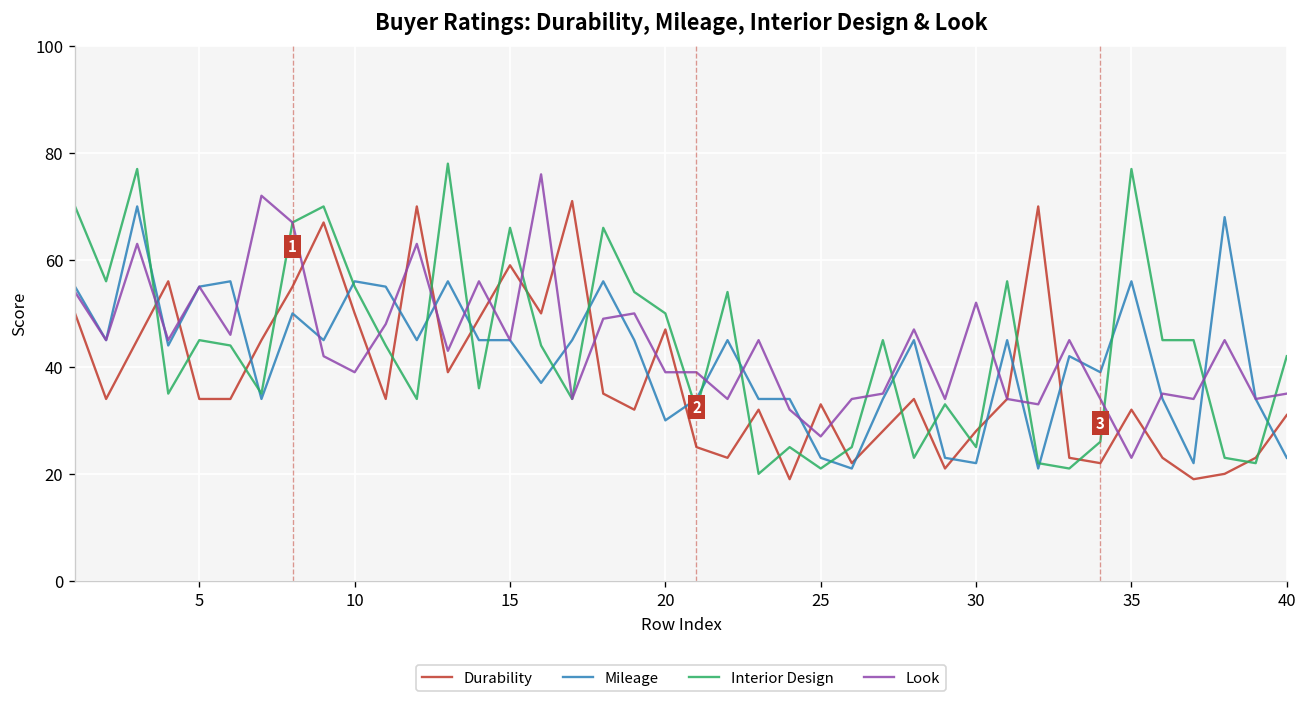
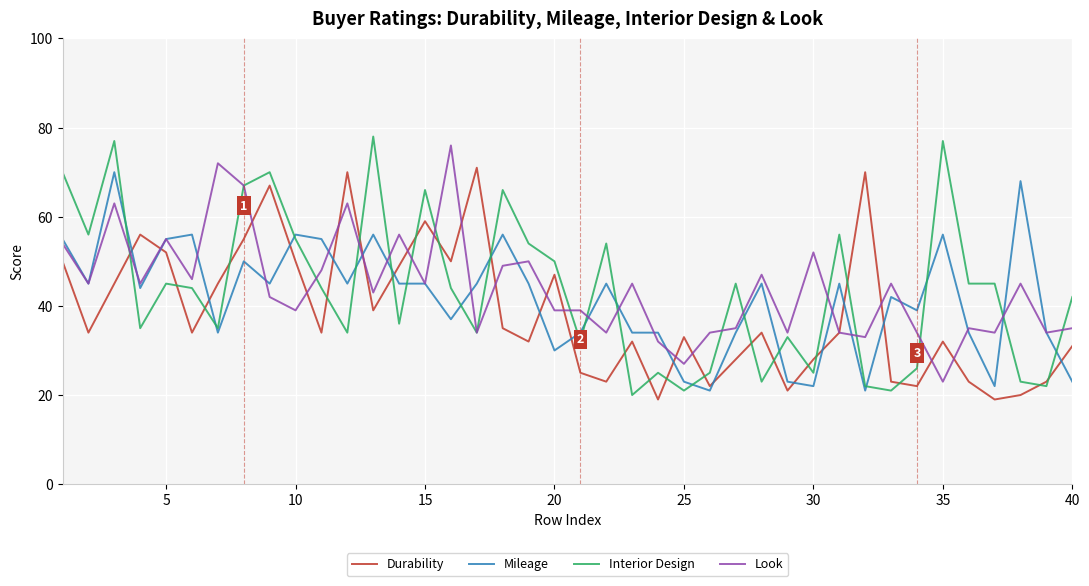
  {
    "Durability": {
-     "5": 34,
+     "5": 52,
      "10": 50,
      "15": 59,
      "20": 47,
      "25": 33,
      "30": 28,
      "35": 32,
      "40": 31
    },
    "Mileage": {
      "10": 56,
      "20": 30,
      "25": 23,
      "30": 22,
      "35": 56,
      "40": 23
    },
    "Interior Design": {
      "5": 45,
      "10": 55,
      "15": 66,
      "20": 50,
      "25": 21,
      "30": 25,
      "35": 77,
      "40": 42
    },
    "Look": {
      "10": 39,
      "20": 39,
      "25": 27,
      "30": 52,
      "35": 23,
      "40": 35
    }
  }
